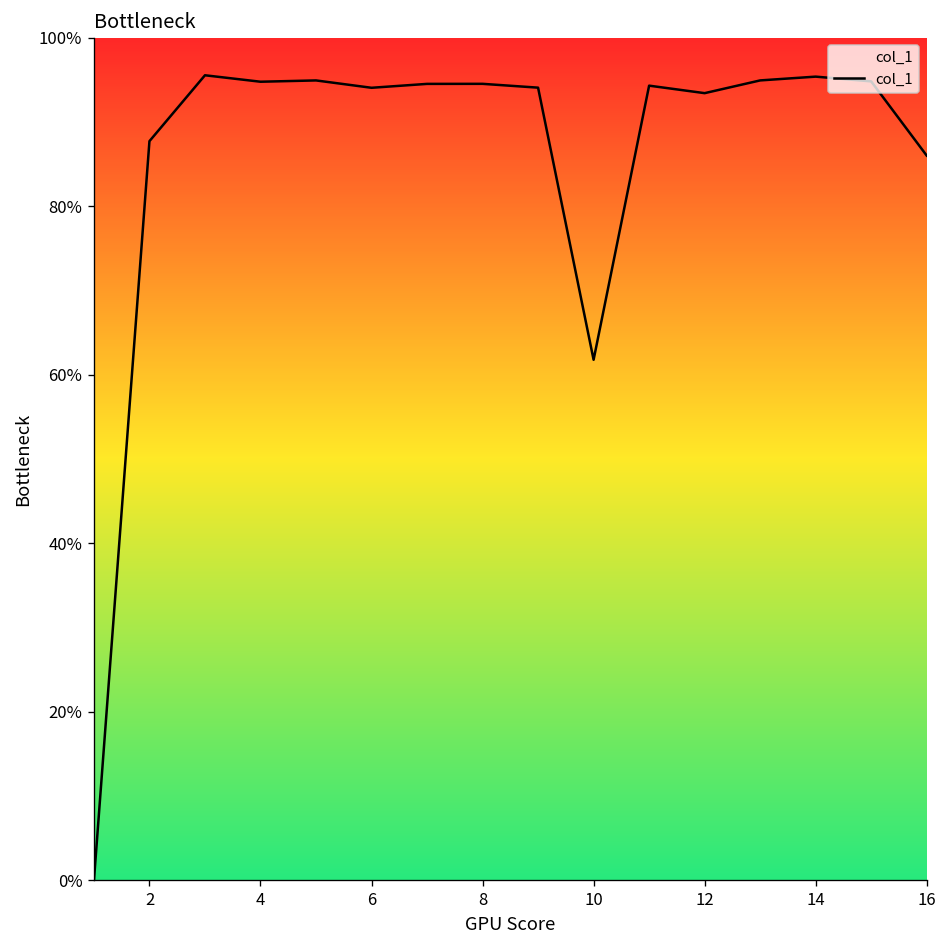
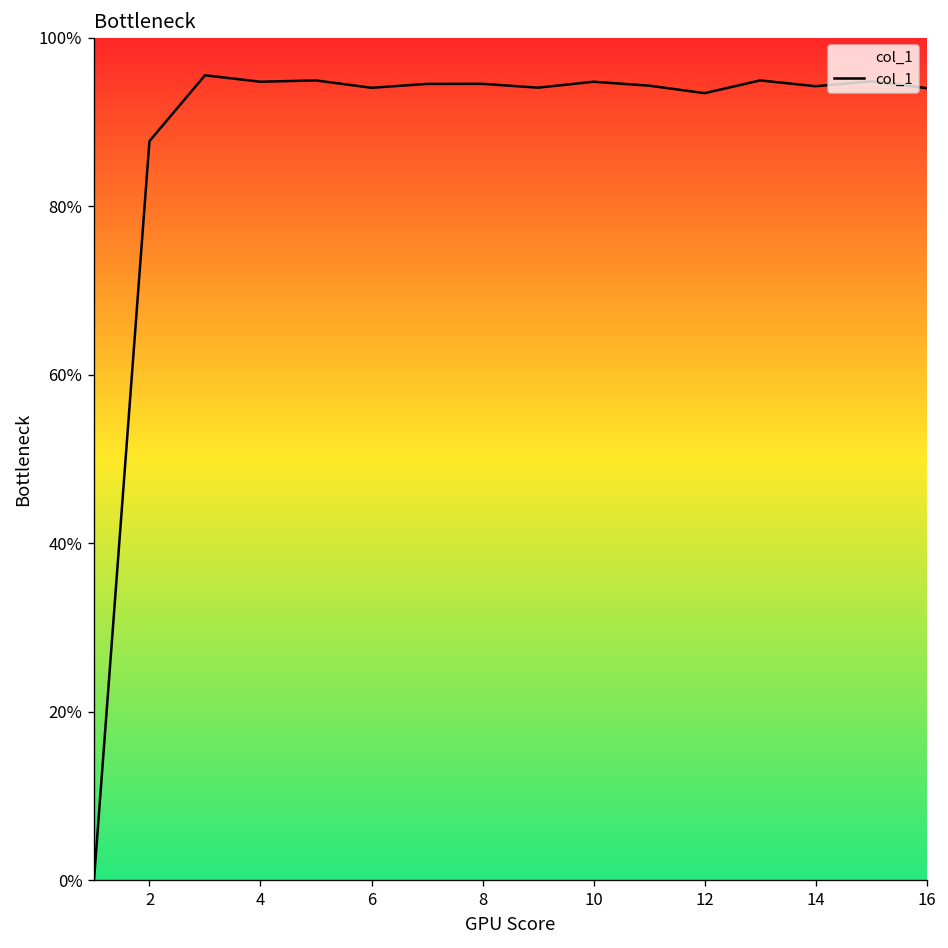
  {
    "2": "88%",
    "4": "95%",
    "6": "94%",
    "8": "95%",
-   "10": "62%",
+   "10": "95%",
    "12": "93%",
-   "14": "95%",
-   "16": "86%"
+   "14": "94%",
+   "16": "94%"
  }
